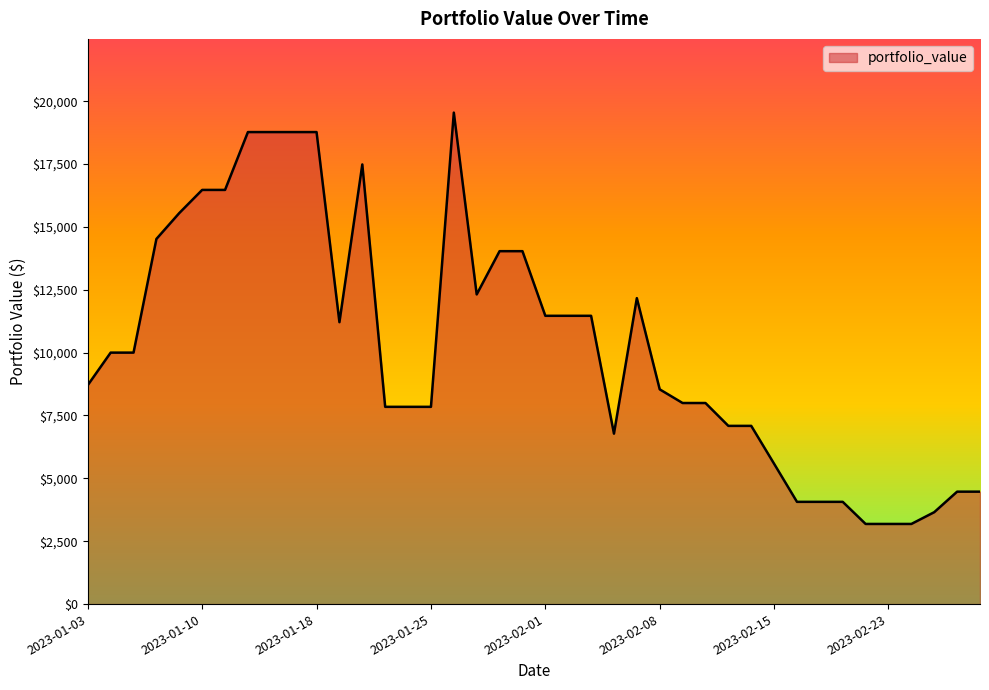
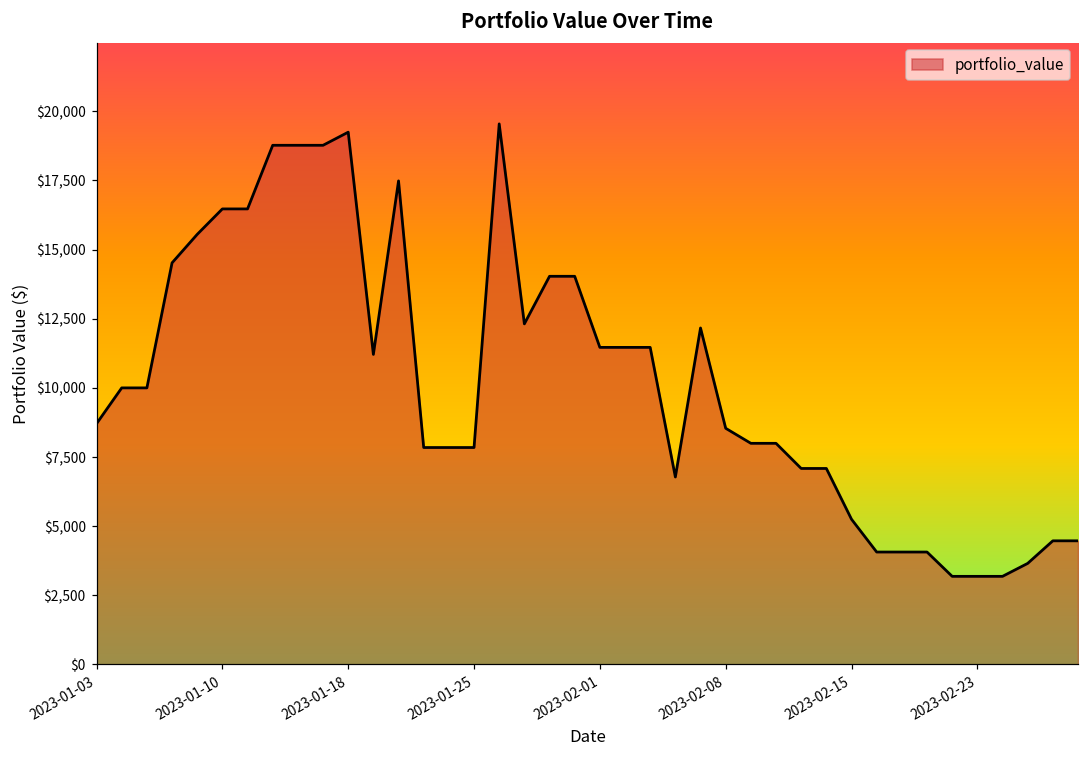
  {
    "2023-01-03": "$8,700",
    "2023-01-10": "$16,500",
-   "2023-01-18": "$18,800",
+   "2023-01-18": "$19,200",
    "2023-01-25": "$7,800",
    "2023-02-01": "$11,500",
    "2023-02-08": "$8,500",
-   "2023-02-15": "$5,600",
+   "2023-02-15": "$5,300",
    "2023-02-23": "$3,200"
  }
